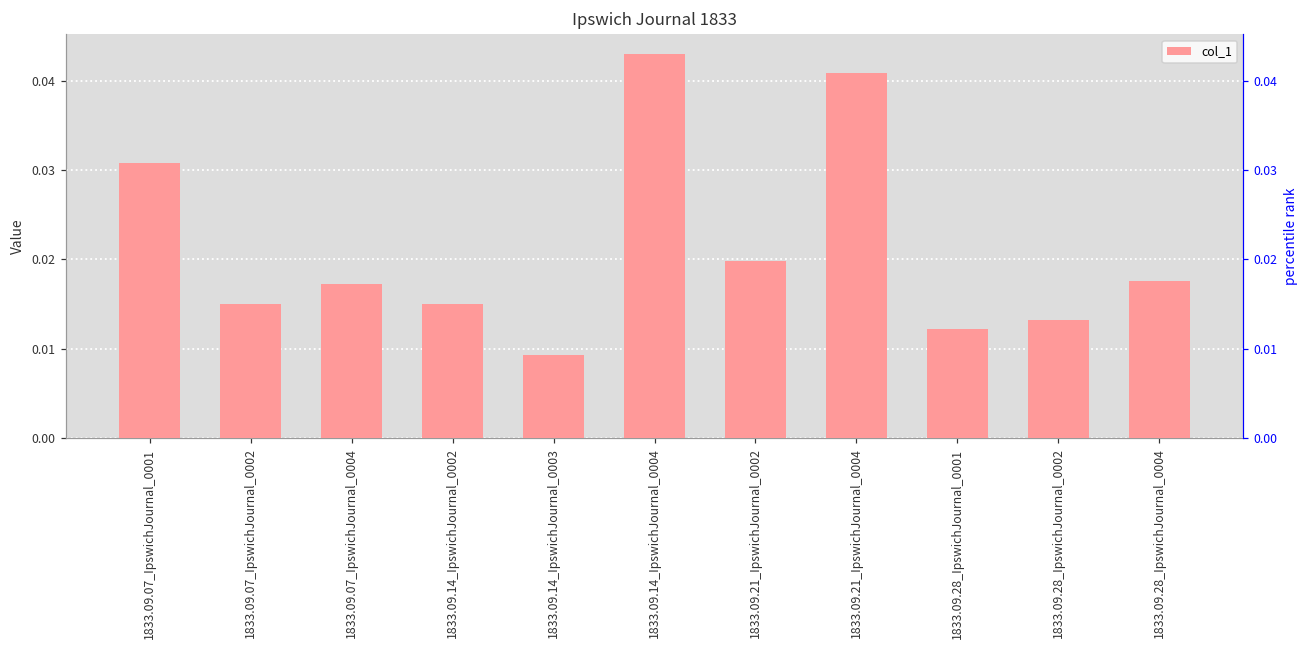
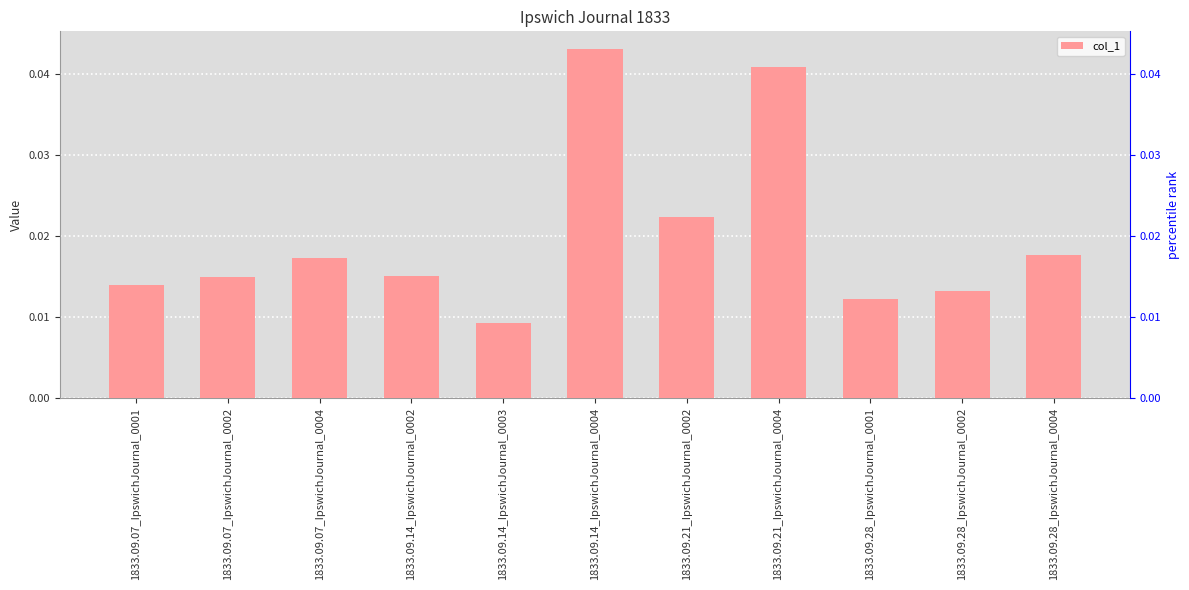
  {
-   "1833.09.07_IpswichJournal_0001": 0.031,
+   "1833.09.07_IpswichJournal_0001": 0.014,
    "1833.09.07_IpswichJournal_0002": 0.015,
    "1833.09.07_IpswichJournal_0004": 0.017,
    "1833.09.14_IpswichJournal_0002": 0.015,
    "1833.09.14_IpswichJournal_0003": 0.009,
    "1833.09.14_IpswichJournal_0004": 0.043,
-   "1833.09.21_IpswichJournal_0002": 0.020,
+   "1833.09.21_IpswichJournal_0002": 0.022,
    "1833.09.21_IpswichJournal_0004": 0.041,
    "1833.09.28_IpswichJournal_0001": 0.012,
    "1833.09.28_IpswichJournal_0002": 0.013,
    "1833.09.28_IpswichJournal_0004": 0.018
  }
